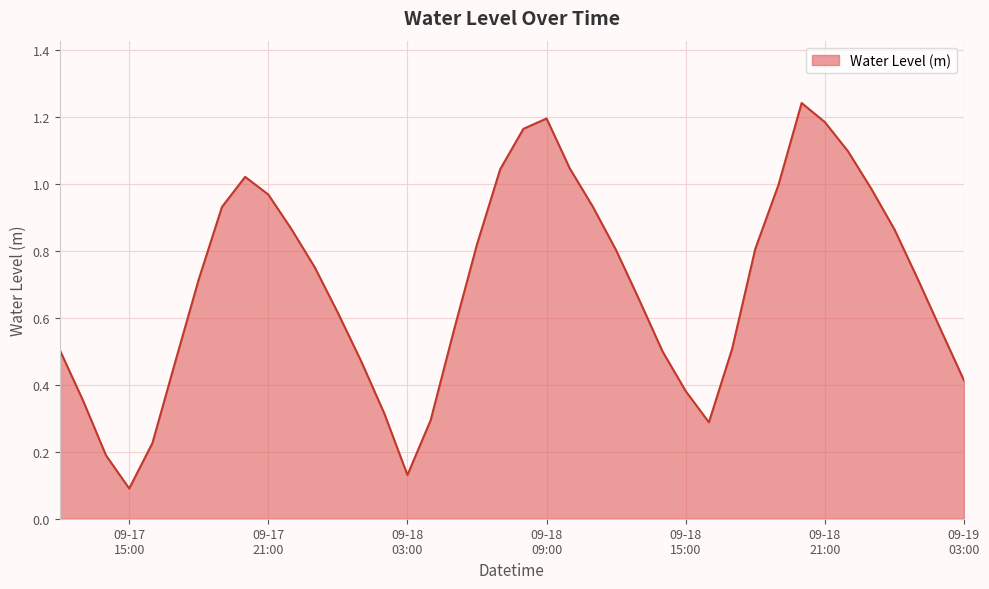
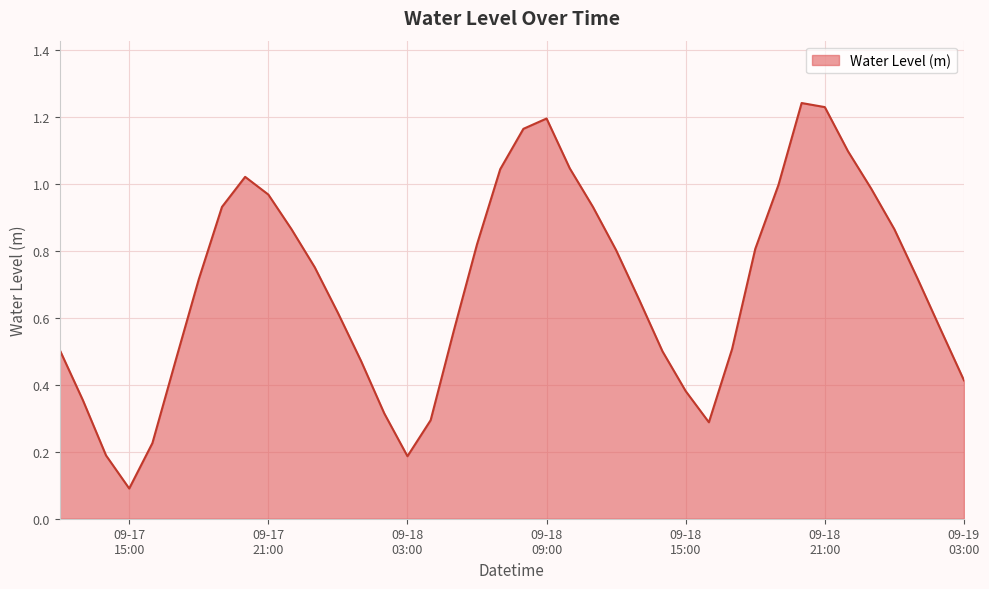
  {
    "09-17 15:00": 0.09,
    "09-17 21:00": 0.97,
-   "09-18 03:00": 0.13,
+   "09-18 03:00": 0.19,
    "09-18 09:00": 1.20,
    "09-18 15:00": 0.38,
-   "09-18 21:00": 1.19,
+   "09-18 21:00": 1.23,
    "09-19 03:00": 0.41
  }
